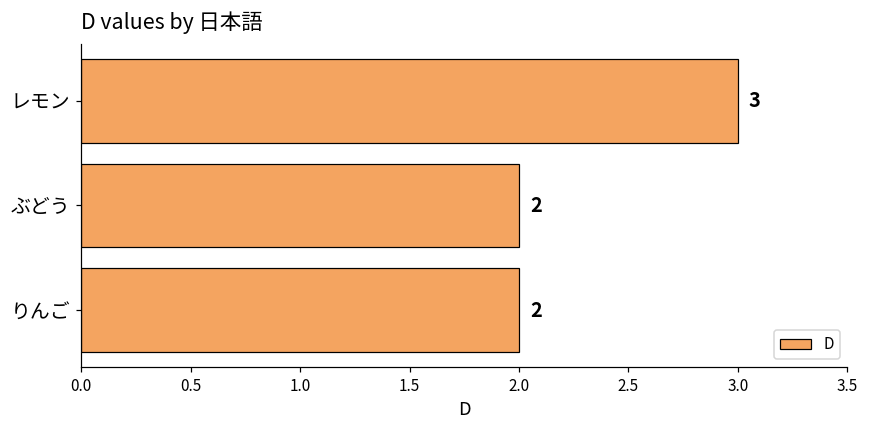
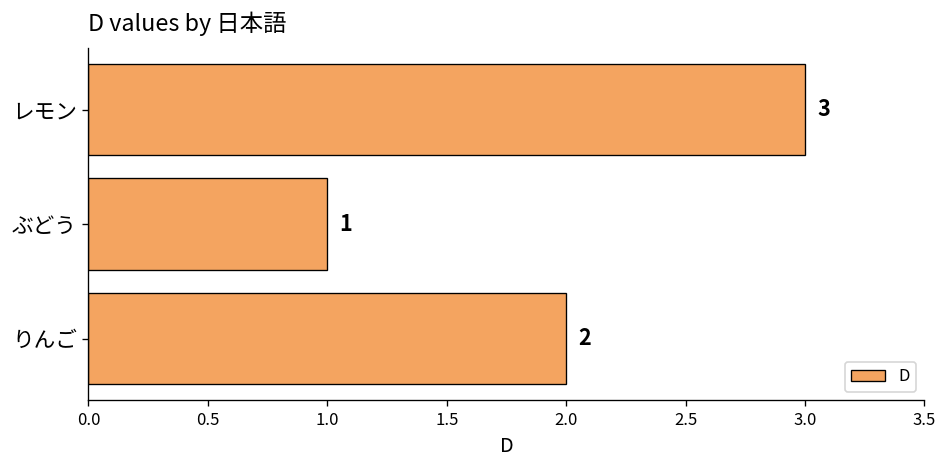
  {
    "レモン": 3,
-   "ぶどう": 2,
+   "ぶどう": 1,
    "りんご": 2
  }
